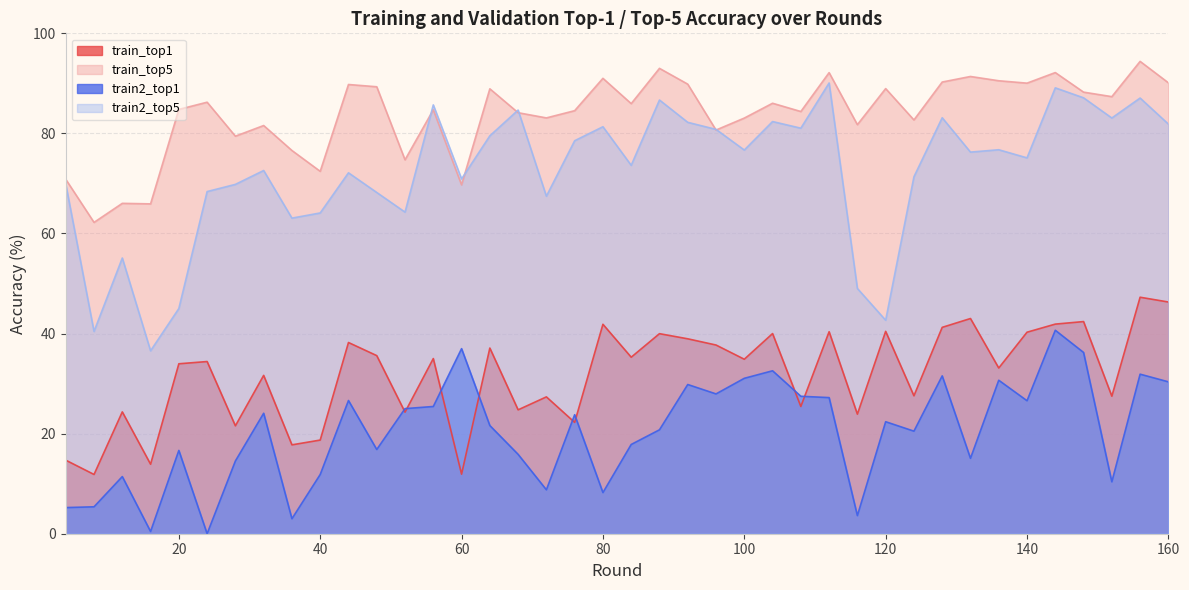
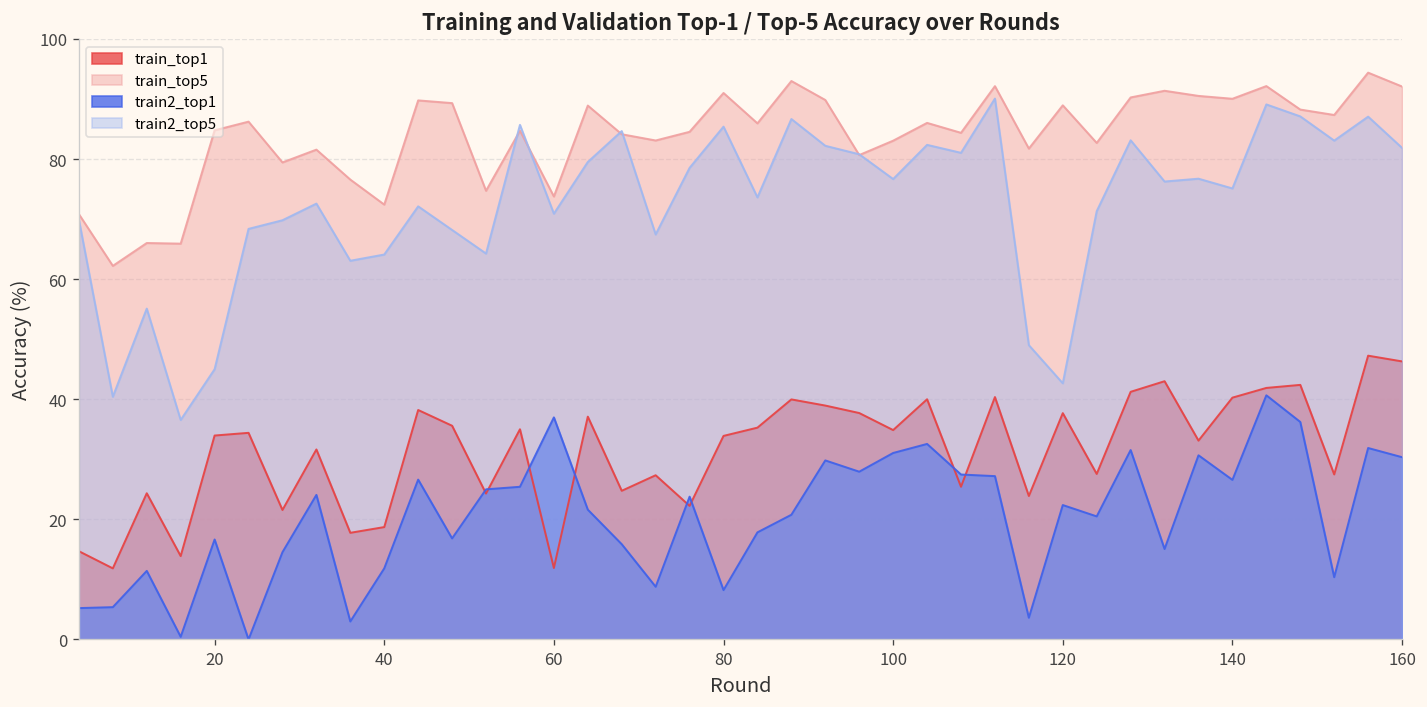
  {
    "train_top1": {
      "20": 34,
      "40": 19,
      "60": 12,
-     "80": 42,
+     "80": 34,
      "100": 35,
-     "120": 40,
+     "120": 38,
      "140": 40,
      "160": 46
    },
    "train_top5": {
      "40": 72,
-     "60": 70,
+     "60": 74,
      "80": 91,
      "100": 83,
      "120": 89,
      "140": 90,
-     "160": 90
+     "160": 92
    },
    "train2_top1": {
      "20": 17,
      "40": 12,
      "60": 37,
      "80": 8,
      "100": 31,
      "120": 22,
      "140": 27,
      "160": 30
    },
    "train2_top5": {
      "20": 45,
      "40": 64,
      "60": 71,
-     "80": 81,
+     "80": 85,
      "100": 77,
      "120": 43,
      "140": 75,
      "160": 82
    }
  }
